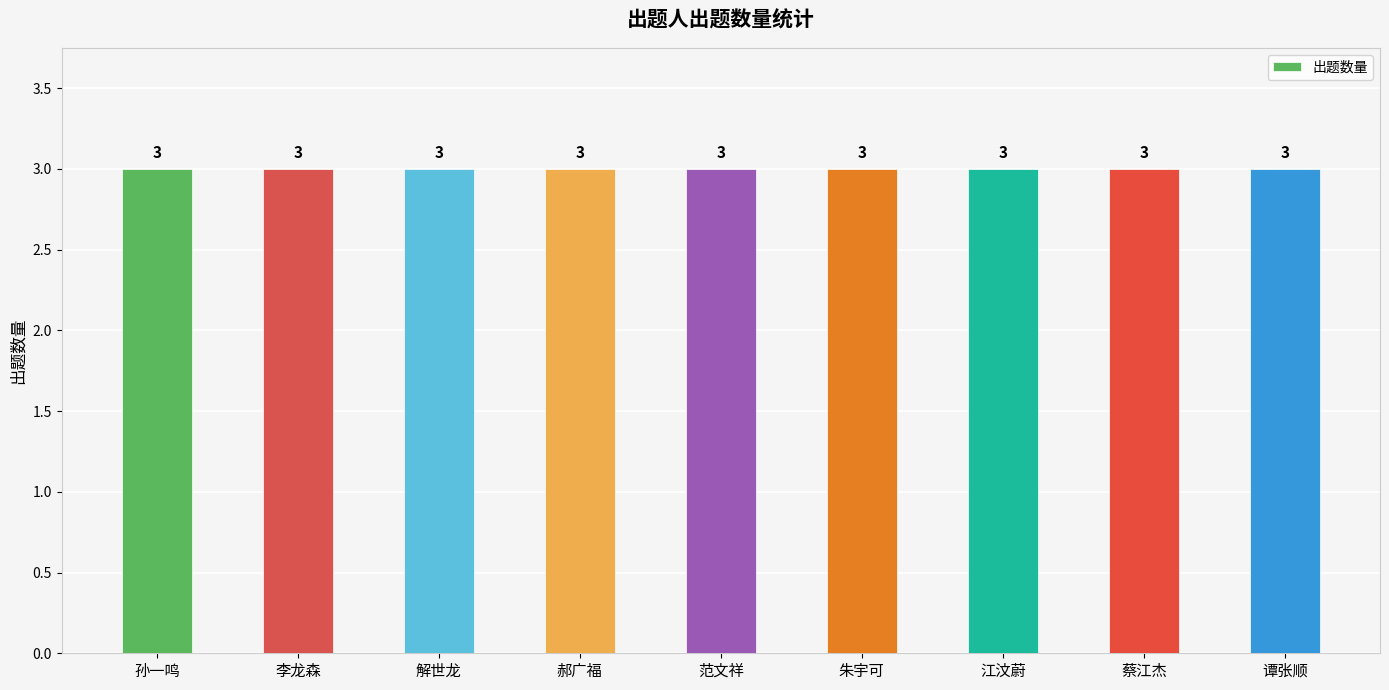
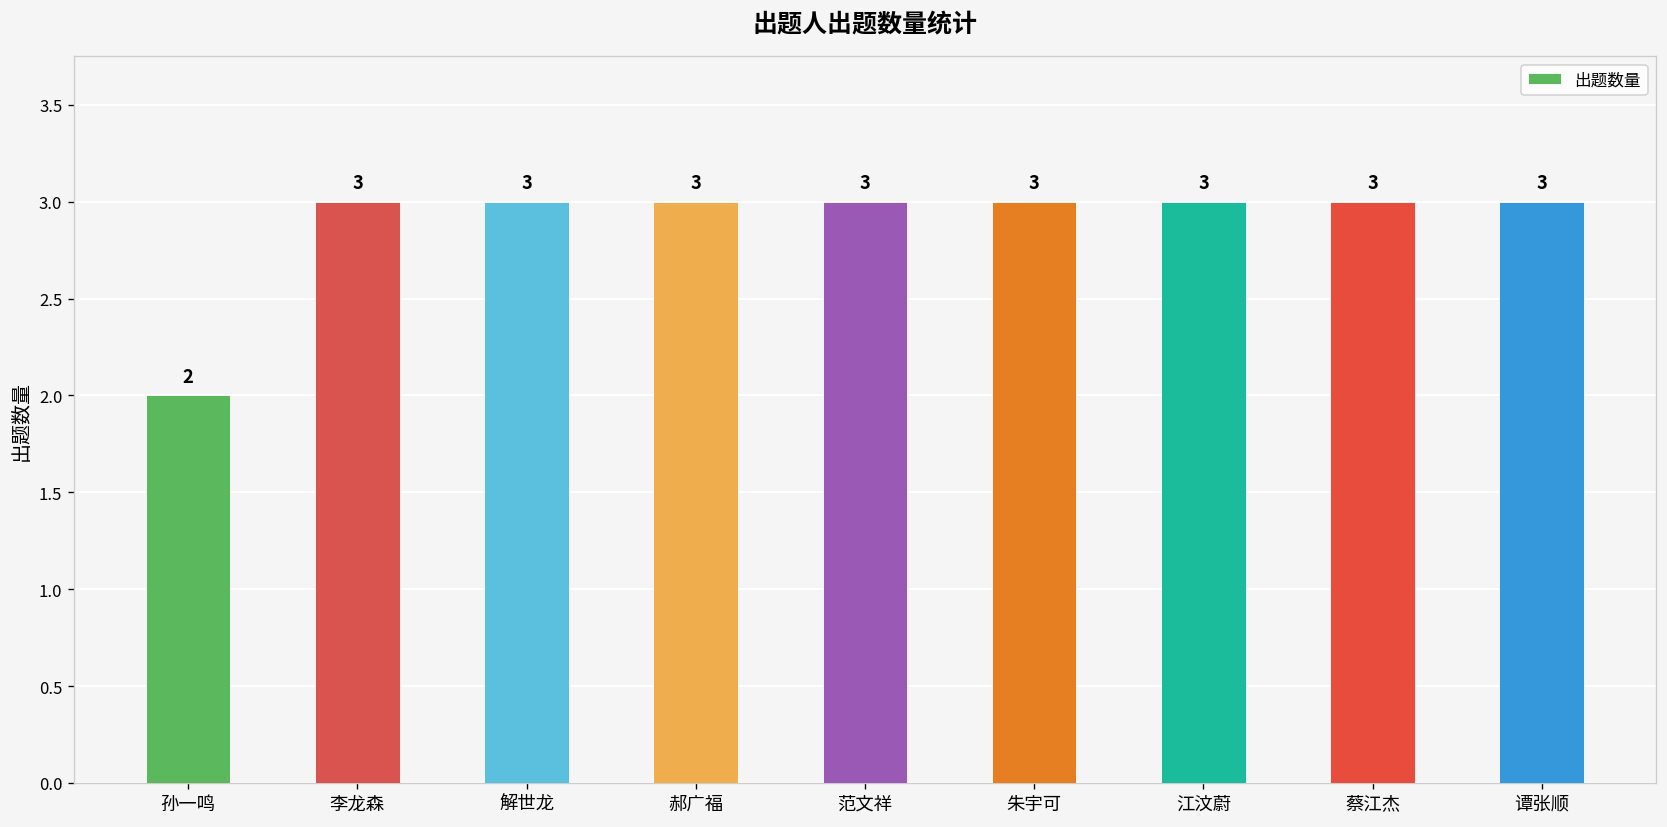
  {
-   "孙一鸣": 3,
+   "孙一鸣": 2,
    "李龙森": 3,
    "解世龙": 3,
    "郝广福": 3,
    "范文祥": 3,
    "朱宇可": 3,
    "江汶蔚": 3,
    "蔡江杰": 3,
    "谭张顺": 3
  }
